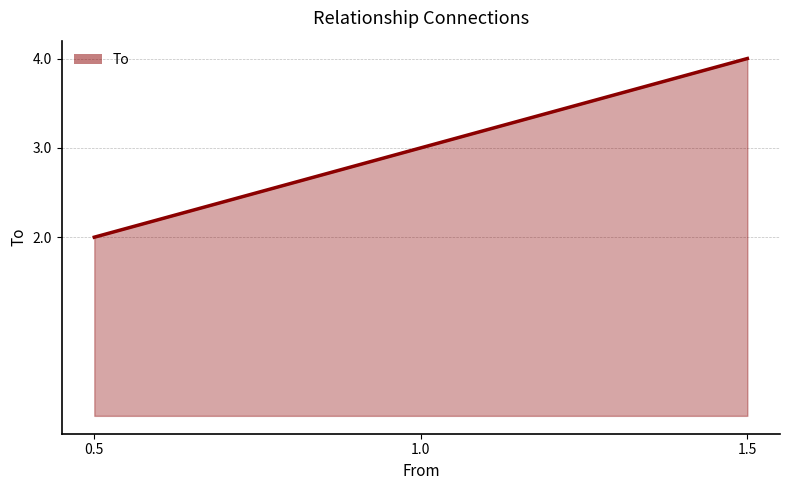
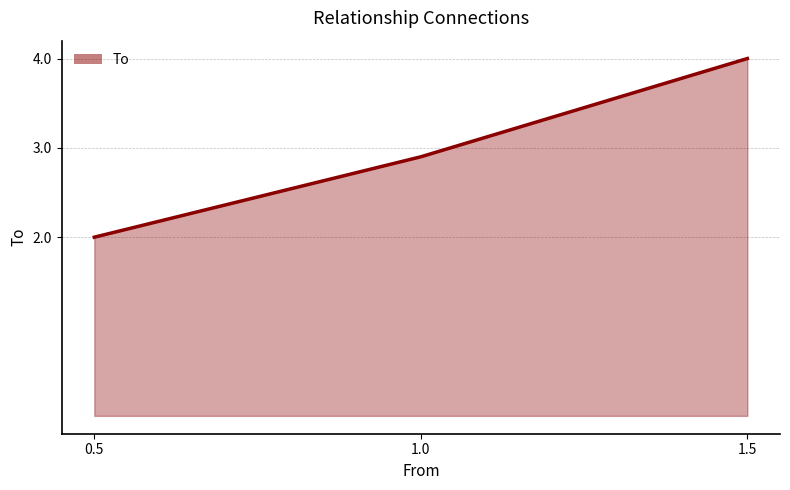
  {
    "0.5": 2.0,
-   "1.0": 3.0,
+   "1.0": 2.9,
    "1.5": 4.0
  }
